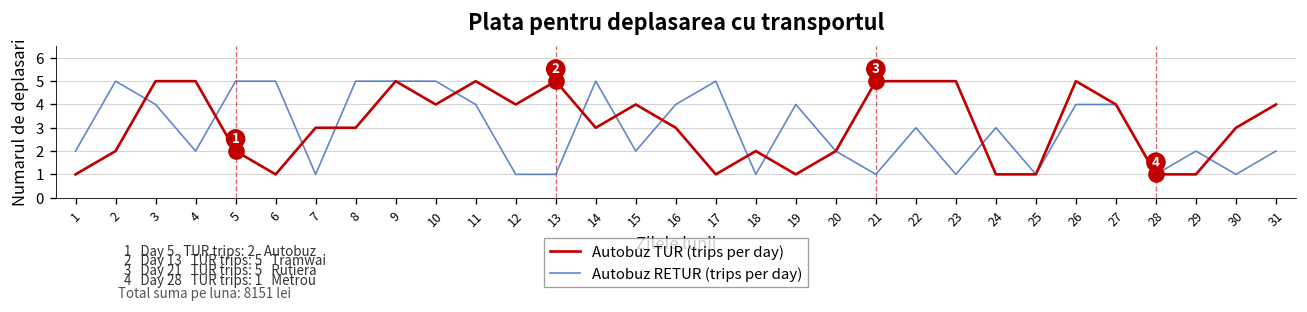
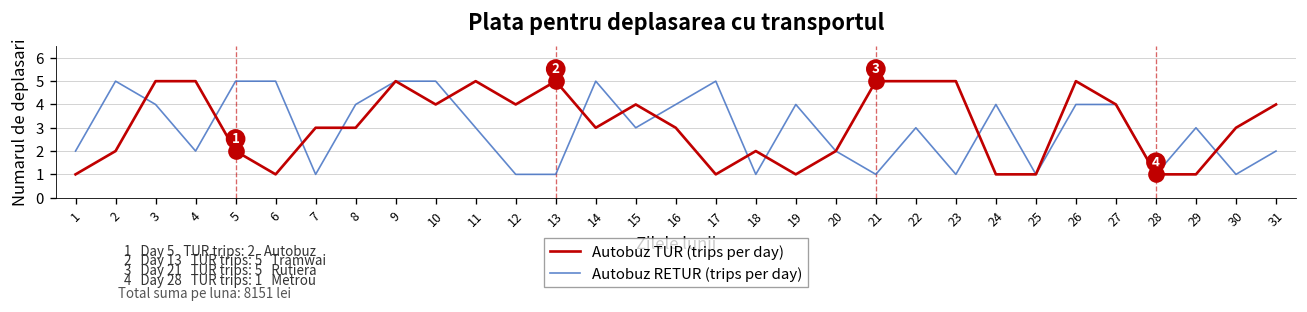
  {
    "Autobuz RETUR (trips per day)": {
      "1": 2,
      "2": 5,
      "3": 4,
      "4": 2,
      "5": 5,
      "6": 5,
      "7": 1,
-     "8": 5,
+     "8": 4,
      "10": 5,
-     "11": 4,
+     "11": 3,
      "12": 1,
      "13": 1,
      "14": 5,
-     "15": 2,
+     "15": 3,
      "16": 4,
      "17": 5,
      "18": 1,
      "19": 4,
      "21": 1,
      "22": 3,
      "23": 1,
-     "24": 3,
+     "24": 4,
      "26": 4,
-     "29": 2,
+     "29": 3,
      "30": 1,
      "31": 2
    }
  }
